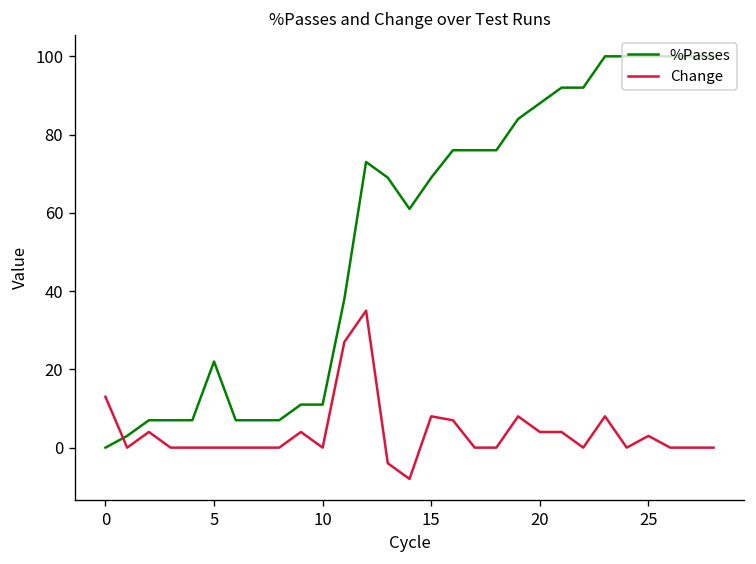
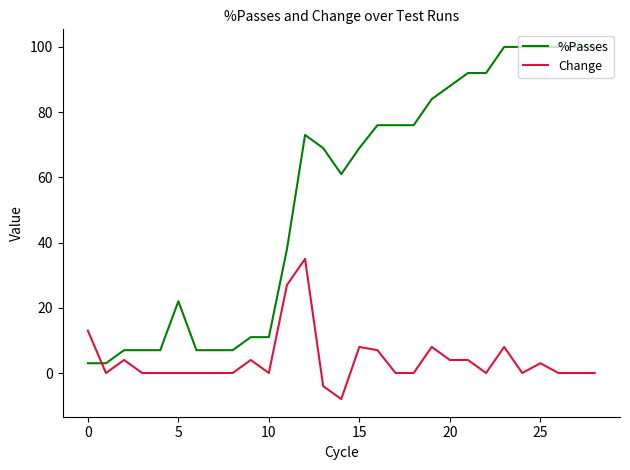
  {
    "%Passes": {
-     "0": 0,
+     "0": 3,
      "5": 22,
      "10": 11,
      "15": 69,
      "20": 88
    },
    "Change": {
      "0": 13,
      "5": 0,
      "10": 0,
      "15": 8,
      "20": 4,
      "25": 3
    }
  }
